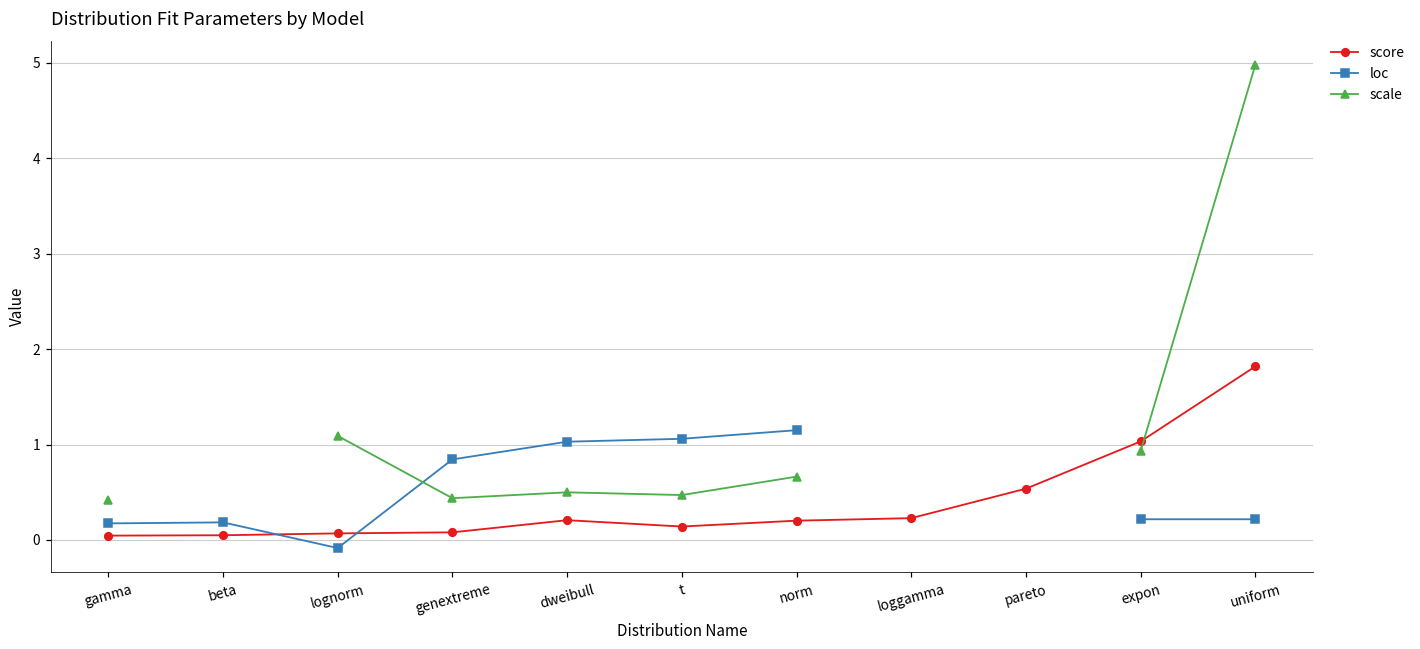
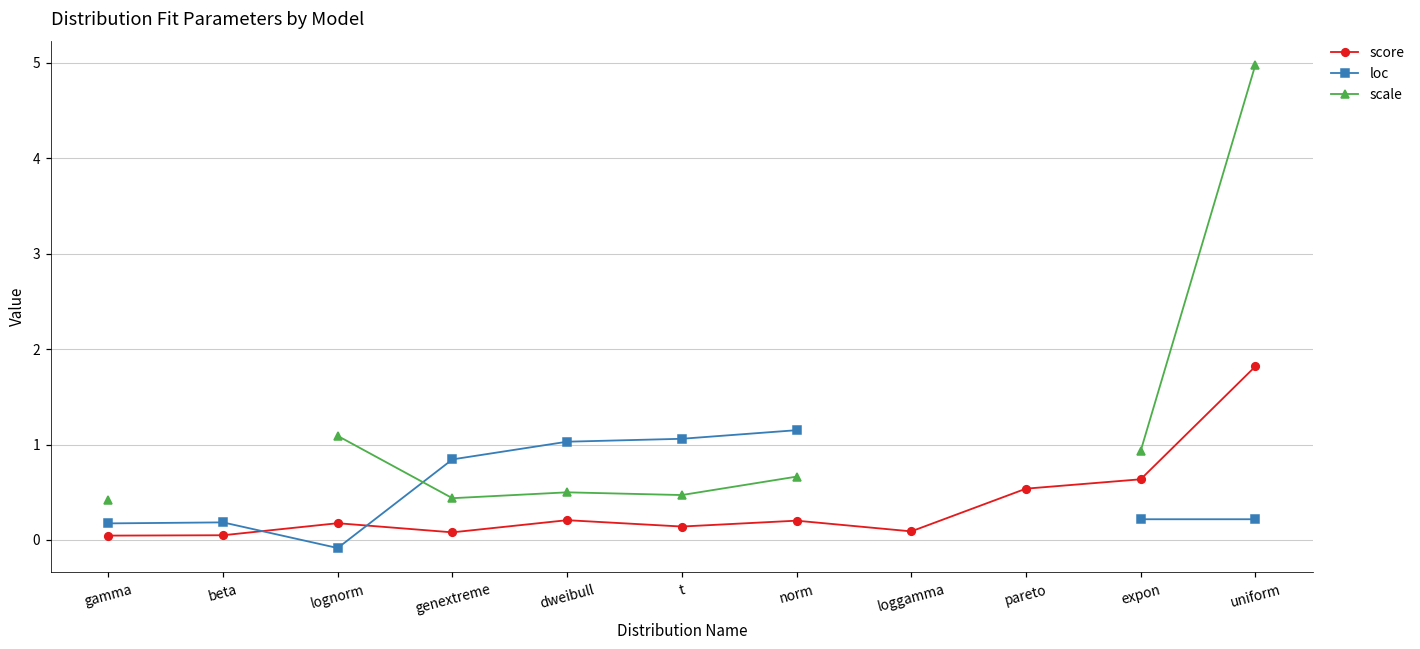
  {
    "score": {
      "gamma": 0.0,
      "beta": 0.0,
-     "lognorm": 0.1,
+     "lognorm": 0.2,
      "genextreme": 0.1,
      "dweibull": 0.2,
      "t": 0.1,
      "norm": 0.2,
-     "loggamma": 0.2,
+     "loggamma": 0.1,
      "pareto": 0.5,
-     "expon": 1.0,
+     "expon": 0.6,
      "uniform": 1.8
    },
    "loc": {
      "gamma": 0.2,
      "beta": 0.2,
      "lognorm": -0.1,
      "genextreme": 0.8,
      "dweibull": 1.0,
      "t": 1.1,
      "norm": 1.2,
      "expon": 0.2,
      "uniform": 0.2
    },
    "scale": {
      "gamma": 0.4,
      "lognorm": 1.1,
      "genextreme": 0.4,
      "dweibull": 0.5,
      "t": 0.5,
      "norm": 0.7,
      "expon": 0.9,
      "uniform": 5.0
    }
  }
